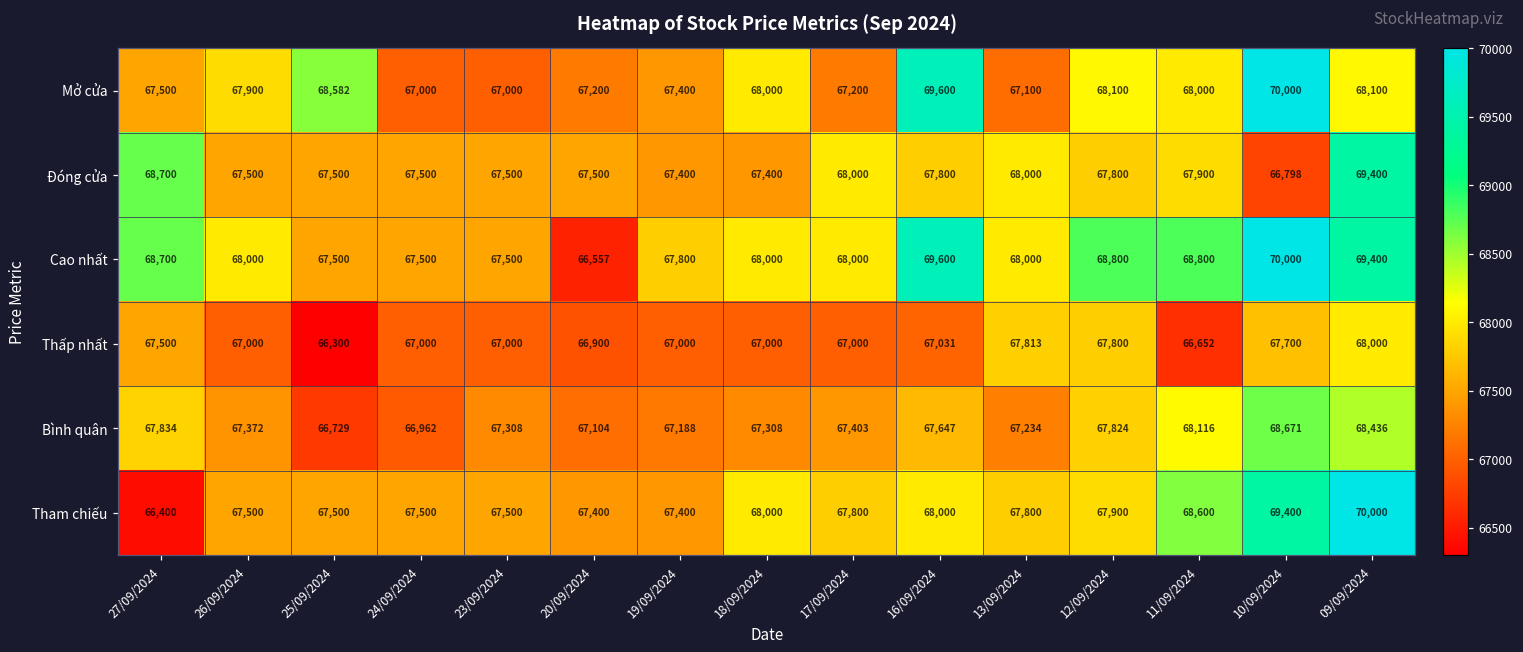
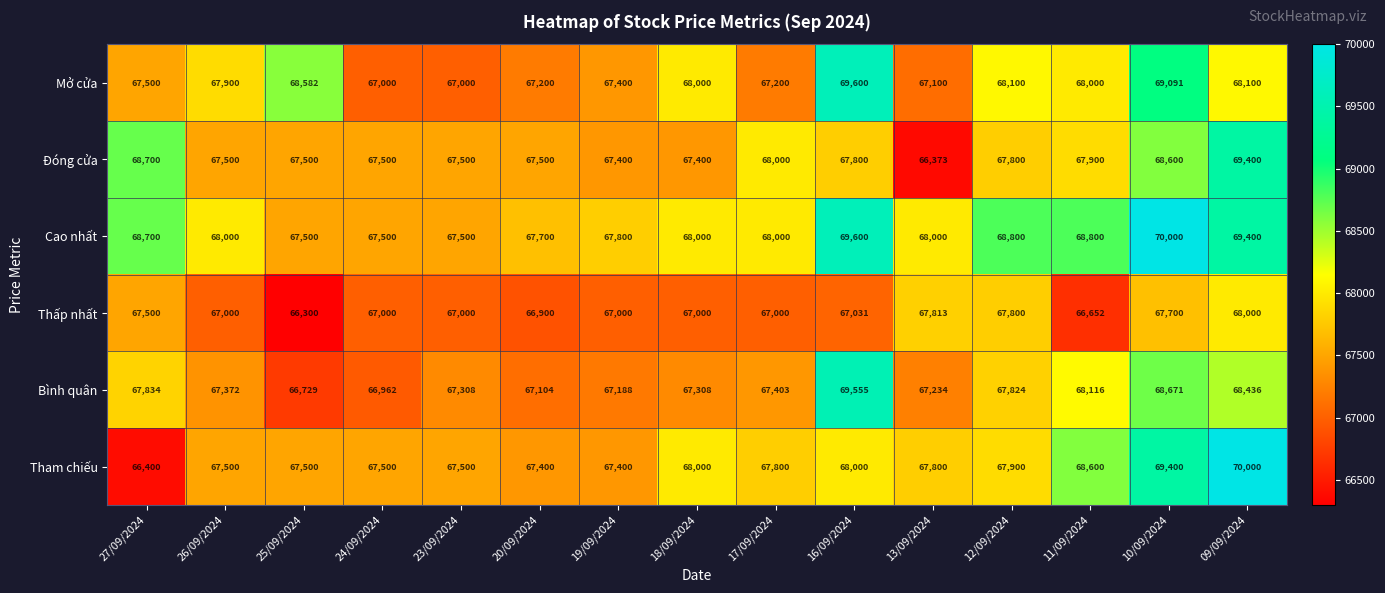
  {
    "Mở cửa": {
      "27/09/2024": "67,500",
      "26/09/2024": "67,900",
      "25/09/2024": "68,582",
      "24/09/2024": "67,000",
      "23/09/2024": "67,000",
      "20/09/2024": "67,200",
      "19/09/2024": "67,400",
      "18/09/2024": "68,000",
      "17/09/2024": "67,200",
      "16/09/2024": "69,600",
      "13/09/2024": "67,100",
      "12/09/2024": "68,100",
      "11/09/2024": "68,000",
-     "10/09/2024": "70,000",
+     "10/09/2024": "69,091",
      "09/09/2024": "68,100"
    },
    "Đóng cửa": {
      "27/09/2024": "68,700",
      "26/09/2024": "67,500",
      "25/09/2024": "67,500",
      "24/09/2024": "67,500",
      "23/09/2024": "67,500",
      "20/09/2024": "67,500",
      "19/09/2024": "67,400",
      "18/09/2024": "67,400",
      "17/09/2024": "68,000",
      "16/09/2024": "67,800",
-     "13/09/2024": "68,000",
+     "13/09/2024": "66,373",
      "12/09/2024": "67,800",
      "11/09/2024": "67,900",
-     "10/09/2024": "66,798",
+     "10/09/2024": "68,600",
      "09/09/2024": "69,400"
    },
    "Cao nhất": {
      "27/09/2024": "68,700",
      "26/09/2024": "68,000",
      "25/09/2024": "67,500",
      "24/09/2024": "67,500",
      "23/09/2024": "67,500",
-     "20/09/2024": "66,557",
+     "20/09/2024": "67,700",
      "19/09/2024": "67,800",
      "18/09/2024": "68,000",
      "17/09/2024": "68,000",
      "16/09/2024": "69,600",
      "13/09/2024": "68,000",
      "12/09/2024": "68,800",
      "11/09/2024": "68,800",
      "10/09/2024": "70,000",
      "09/09/2024": "69,400"
    },
    "Thấp nhất": {
      "27/09/2024": "67,500",
      "26/09/2024": "67,000",
      "25/09/2024": "66,300",
      "24/09/2024": "67,000",
      "23/09/2024": "67,000",
      "20/09/2024": "66,900",
      "19/09/2024": "67,000",
      "18/09/2024": "67,000",
      "17/09/2024": "67,000",
      "16/09/2024": "67,031",
      "13/09/2024": "67,813",
      "12/09/2024": "67,800",
      "11/09/2024": "66,652",
      "10/09/2024": "67,700",
      "09/09/2024": "68,000"
    },
    "Bình quân": {
      "27/09/2024": "67,834",
      "26/09/2024": "67,372",
      "25/09/2024": "66,729",
      "24/09/2024": "66,962",
      "23/09/2024": "67,308",
      "20/09/2024": "67,104",
      "19/09/2024": "67,188",
      "18/09/2024": "67,308",
      "17/09/2024": "67,403",
-     "16/09/2024": "67,647",
+     "16/09/2024": "69,555",
      "13/09/2024": "67,234",
      "12/09/2024": "67,824",
      "11/09/2024": "68,116",
      "10/09/2024": "68,671",
      "09/09/2024": "68,436"
    },
    "Tham chiếu": {
      "27/09/2024": "66,400",
      "26/09/2024": "67,500",
      "25/09/2024": "67,500",
      "24/09/2024": "67,500",
      "23/09/2024": "67,500",
      "20/09/2024": "67,400",
      "19/09/2024": "67,400",
      "18/09/2024": "68,000",
      "17/09/2024": "67,800",
      "16/09/2024": "68,000",
      "13/09/2024": "67,800",
      "12/09/2024": "67,900",
      "11/09/2024": "68,600",
      "10/09/2024": "69,400",
      "09/09/2024": "70,000"
    }
  }
